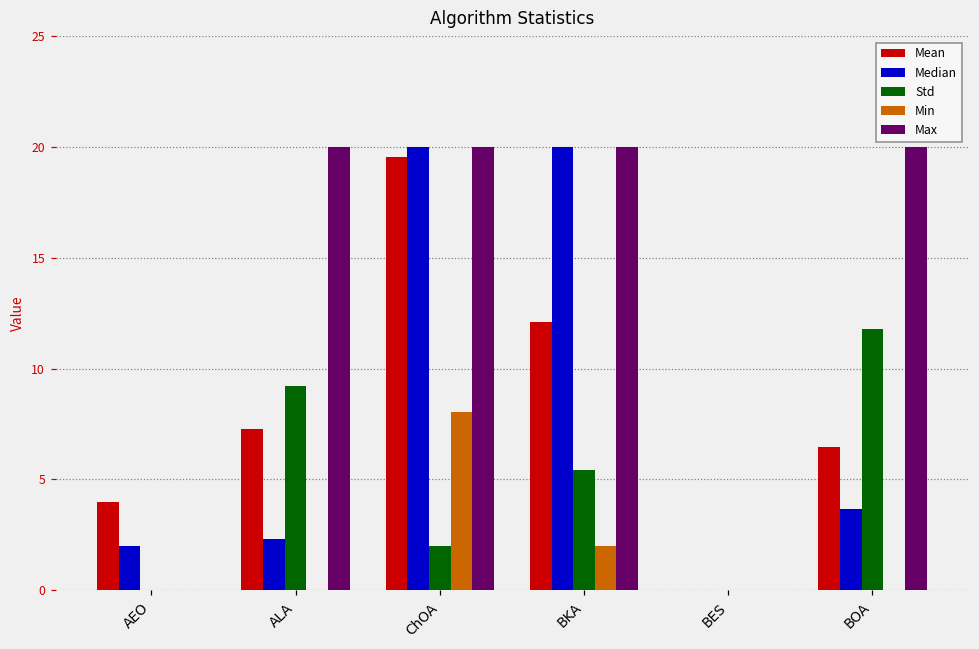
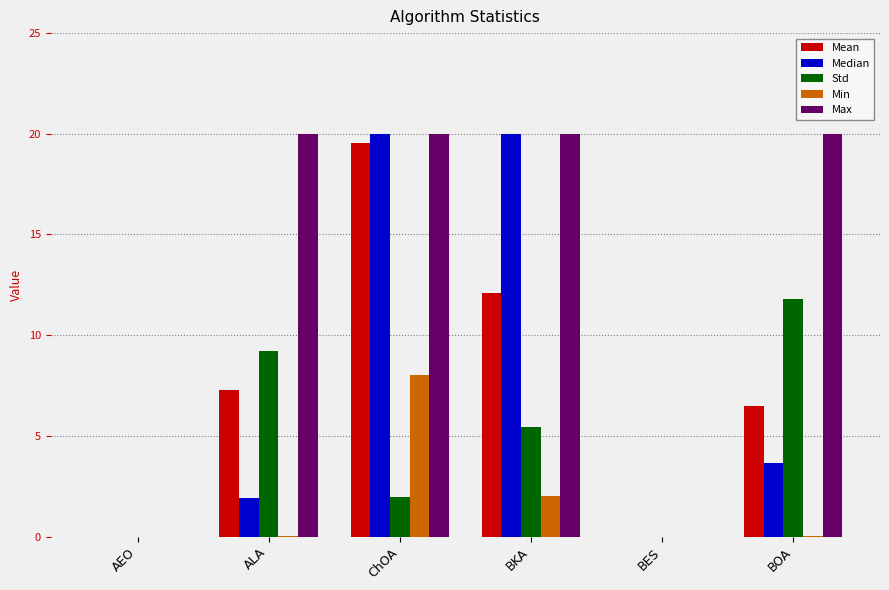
  {
    "Mean": {
-     "AEO": 4,
+     "AEO": 0,
      "ALA": 7.3,
      "ChOA": 19.6,
      "BKA": 12,
      "BOA": 6.5
    },
    "Median": {
-     "AEO": 2,
-     "ALA": 2.3,
+     "AEO": 0,
+     "ALA": 1.9,
      "ChOA": 20.0,
      "BKA": 20.0,
      "BOA": 3.6
    },
    "Std": {
      "AEO": 0.0,
      "ALA": 9.2,
      "ChOA": 2.0,
      "BKA": 5.4,
      "BES": 0.0,
      "BOA": 11.8
    },
    "Min": {
      "ChOA": 8.0,
      "BKA": 2.0
    },
    "Max": {
      "ALA": 20.0,
      "ChOA": 20.0,
      "BKA": 20.0,
      "BOA": 20.0
    }
  }
